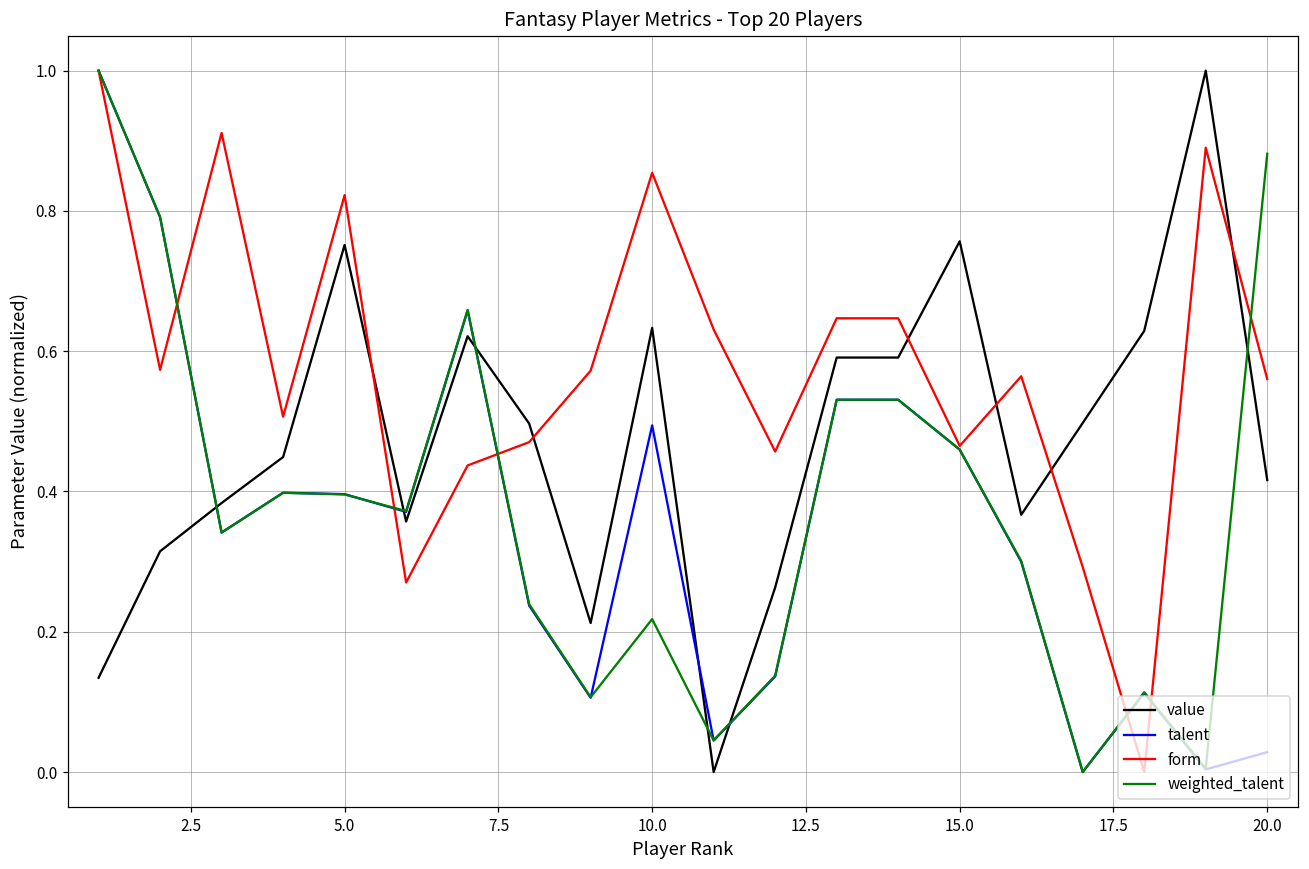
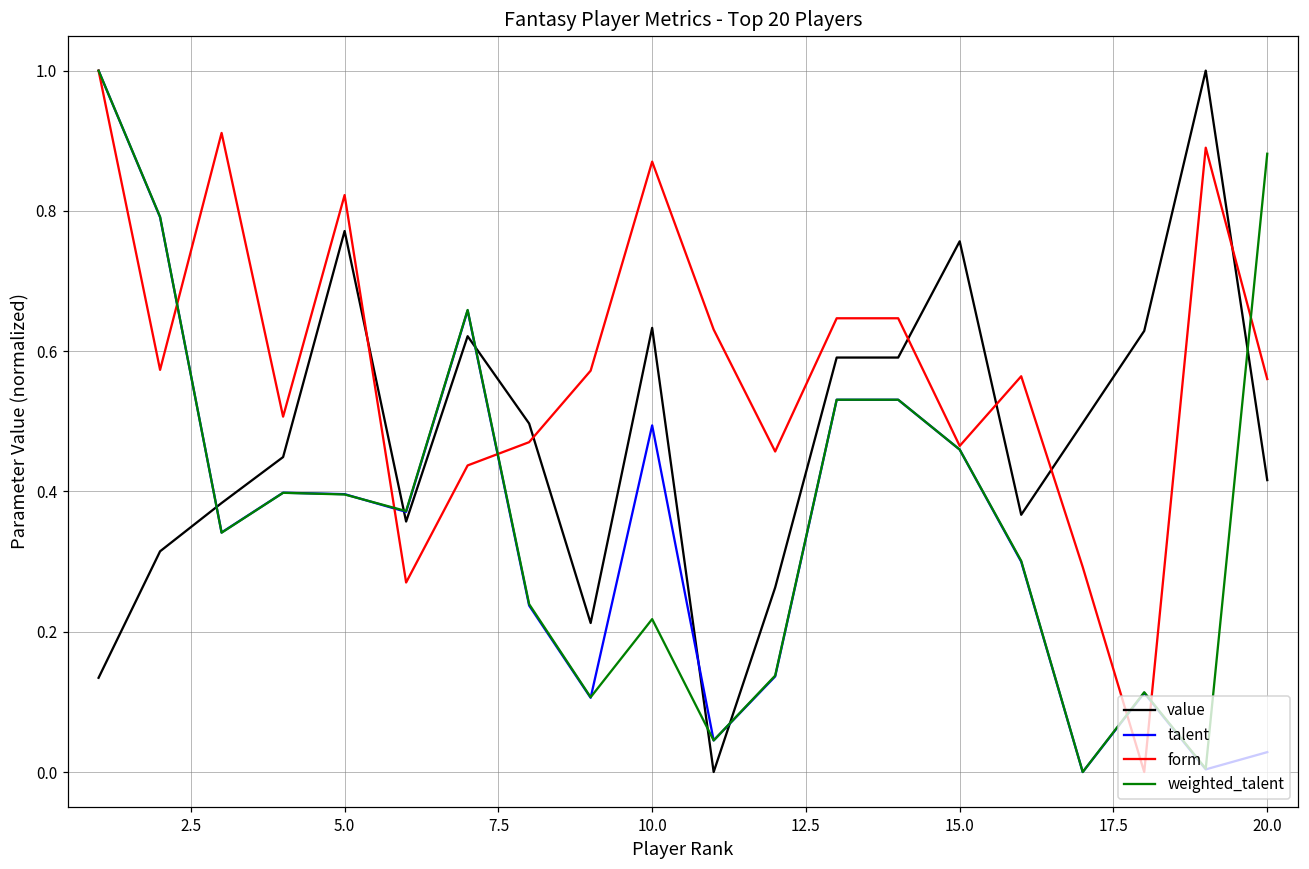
  {
    "value": {
-     "5.0": 0.75,
+     "5.0": 0.77,
      "10.0": 0.63,
      "15.0": 0.76,
      "20.0": 0.42
    },
    "talent": {
      "10.0": 0.49
    },
    "form": {
      "5.0": 0.82,
-     "10.0": 0.85,
+     "10.0": 0.87,
      "15.0": 0.46,
      "20.0": 0.56
    },
    "weighted_talent": {
      "10.0": 0.22,
      "20.0": 0.88
    }
  }
